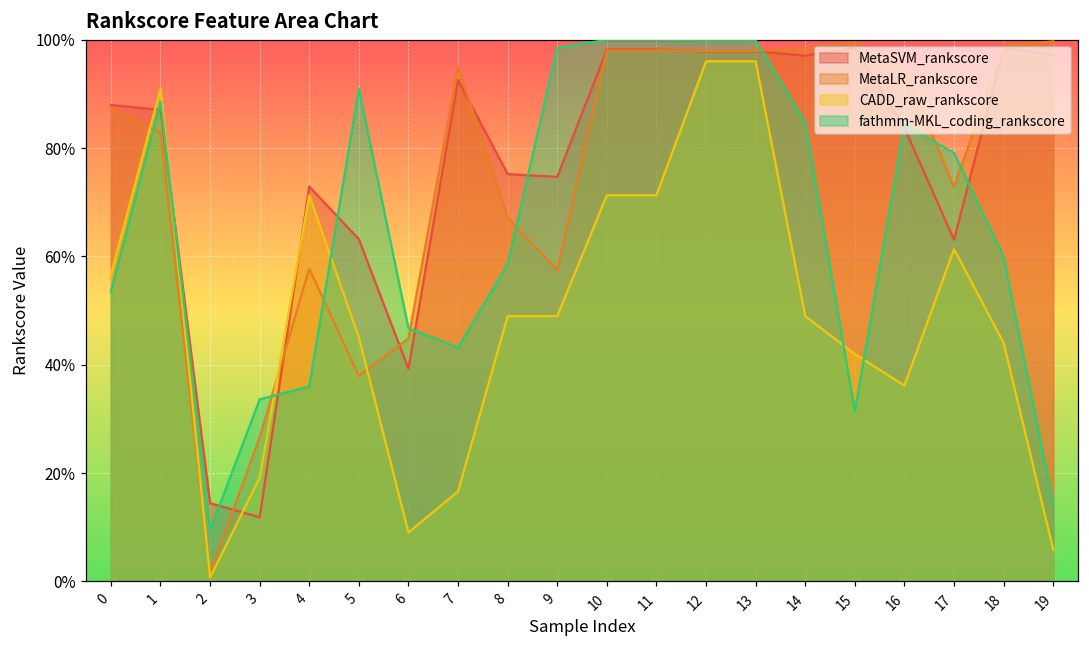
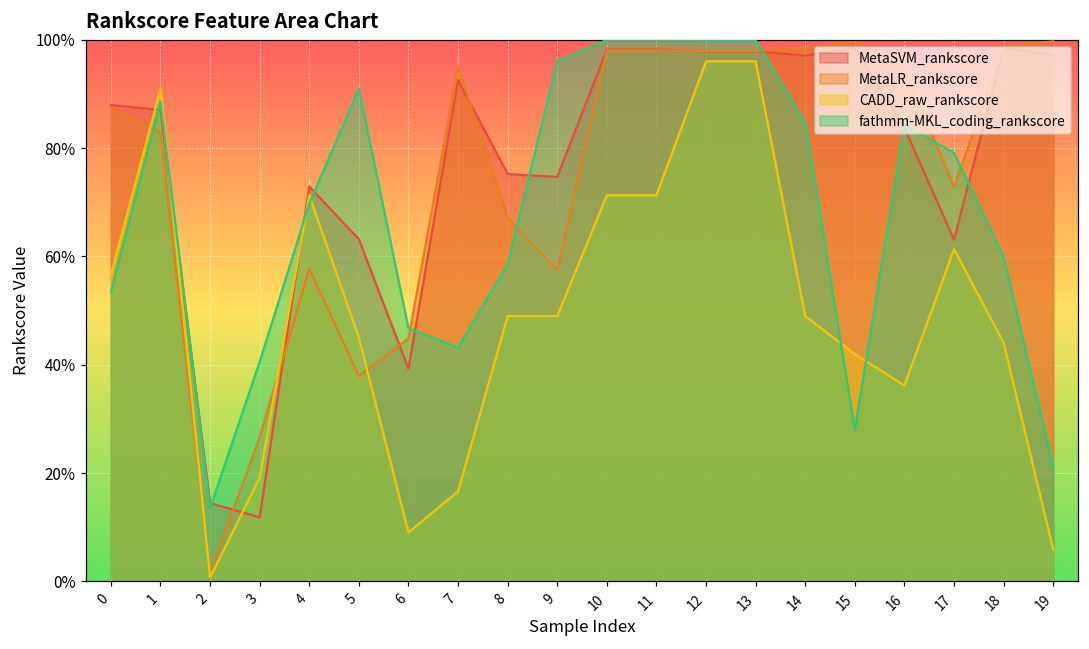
  {
    "fathmm-MKL_coding_rankscore": {
      "0": "53%",
      "1": "89%",
-     "2": "9%",
-     "3": "34%",
-     "4": "36%",
+     "2": "14%",
+     "3": "41%",
+     "4": "70%",
      "5": "91%",
      "6": "47%",
      "7": "43%",
      "8": "59%",
-     "9": "99%",
+     "9": "96%",
      "10": "100%",
      "11": "100%",
      "12": "100%",
      "13": "100%",
      "14": "85%",
-     "15": "31%",
+     "15": "28%",
      "17": "79%",
      "18": "60%",
-     "19": "14%"
+     "19": "21%"
    }
  }
